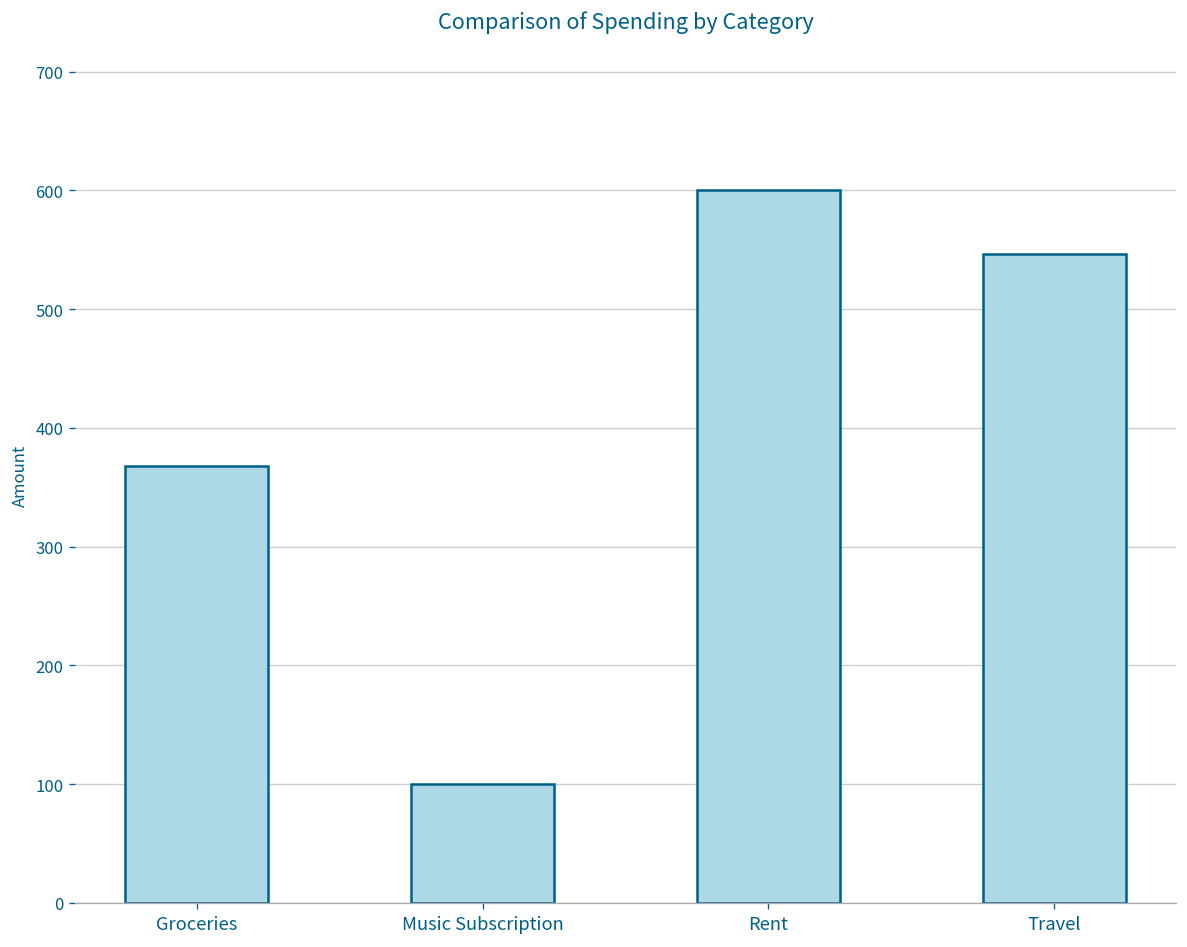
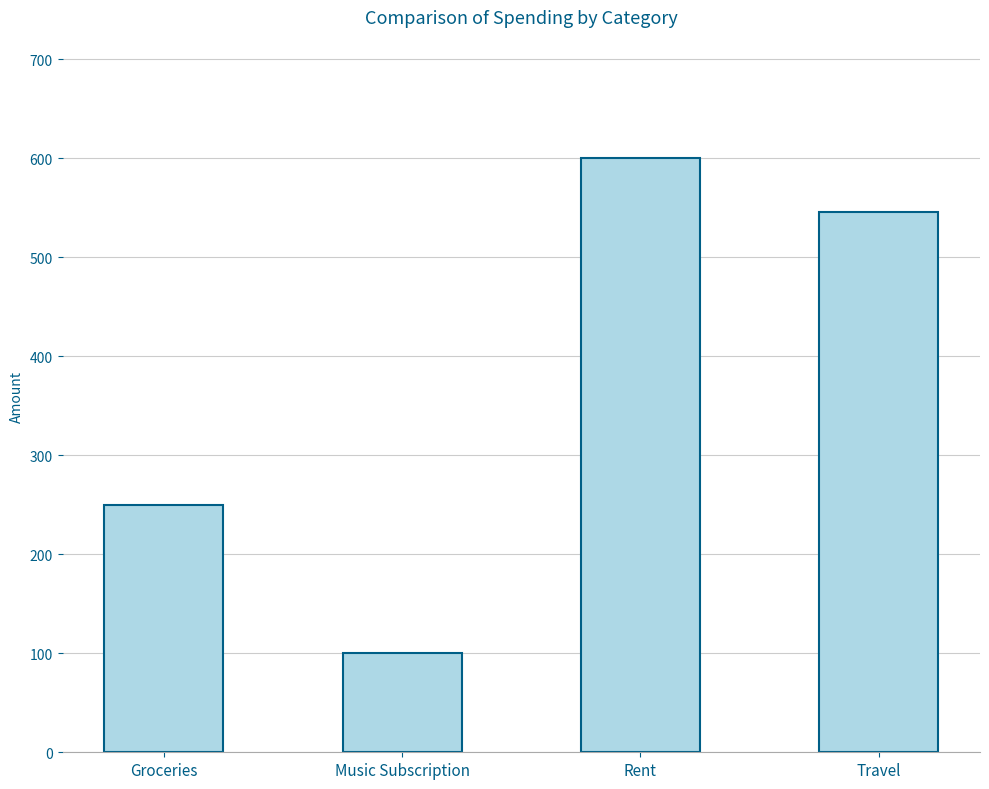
  {
-   "Groceries": 370,
+   "Groceries": 250,
    "Music Subscription": 100,
    "Rent": 600,
    "Travel": 550
  }
